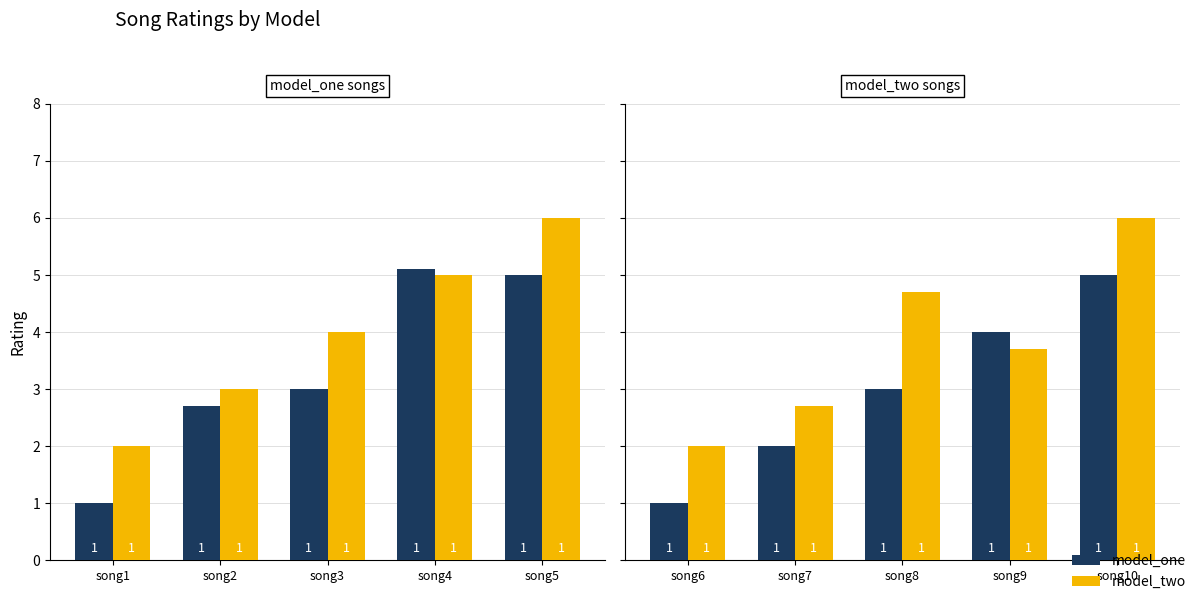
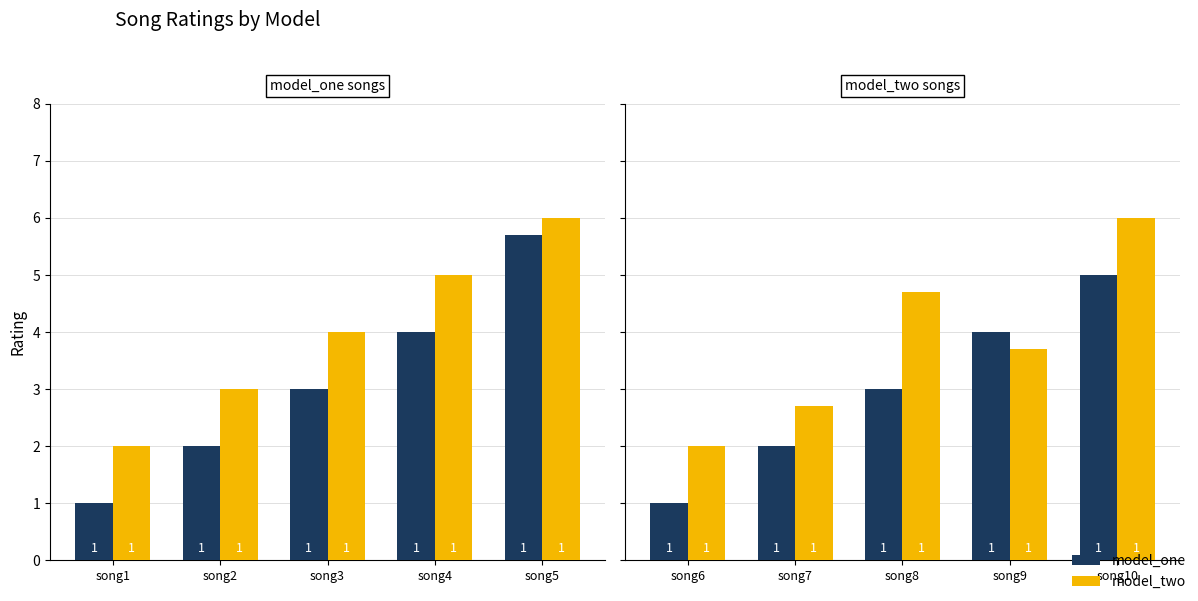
  {
    "model_one songs": {
      "model_one": {
-       "song2": 2.7,
-       "song4": 5.1,
-       "song5": 5.0
+       "song2": 2.0,
+       "song4": 4.0,
+       "song5": 5.7
      }
    },
    "model_two songs": {
      "model_one": {
        "song6": 1
      }
    }
  }
